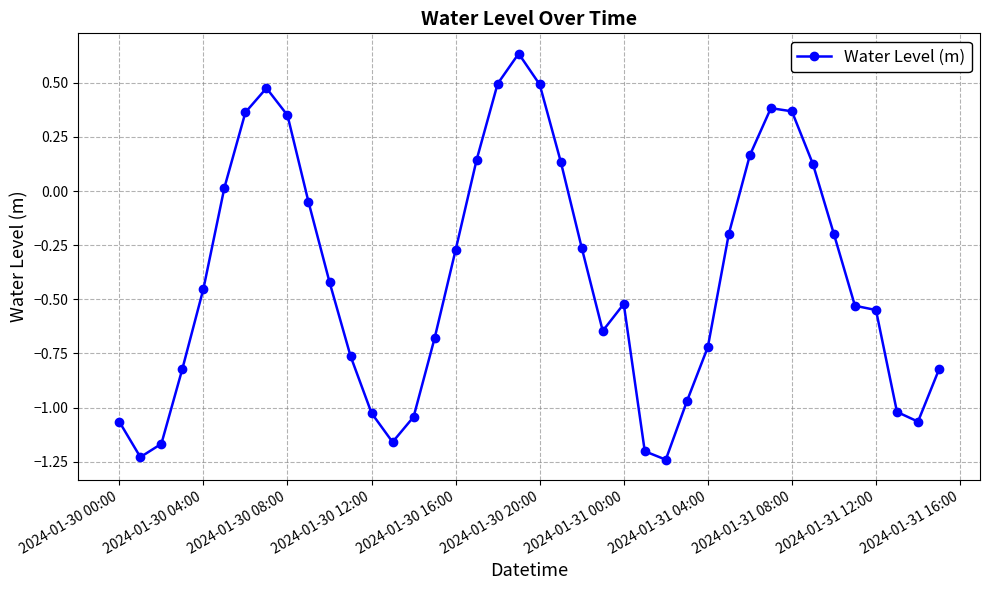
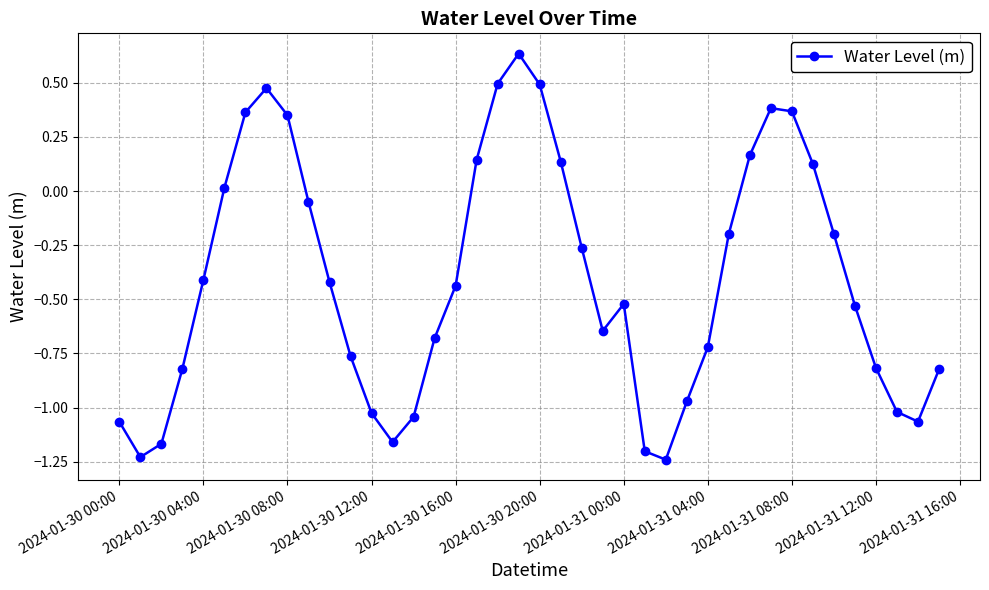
  {
    "2024-01-30 00:00": -1.07,
-   "2024-01-30 04:00": -0.45,
+   "2024-01-30 04:00": -0.41,
    "2024-01-30 08:00": 0.35,
    "2024-01-30 12:00": -1.03,
-   "2024-01-30 16:00": -0.27,
+   "2024-01-30 16:00": -0.44,
    "2024-01-30 20:00": 0.49,
    "2024-01-31 00:00": -0.52,
    "2024-01-31 04:00": -0.72,
    "2024-01-31 08:00": 0.37,
-   "2024-01-31 12:00": -0.55
+   "2024-01-31 12:00": -0.82
  }
